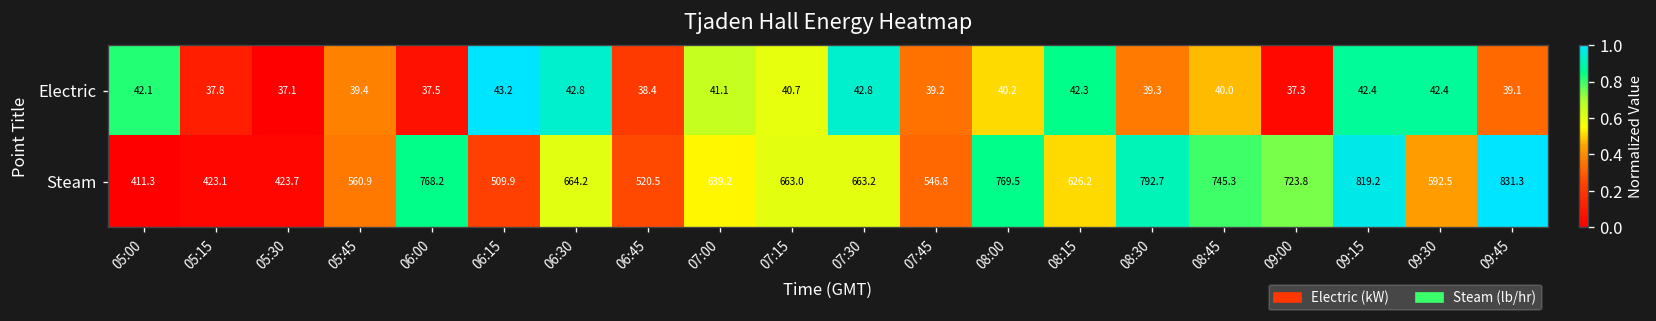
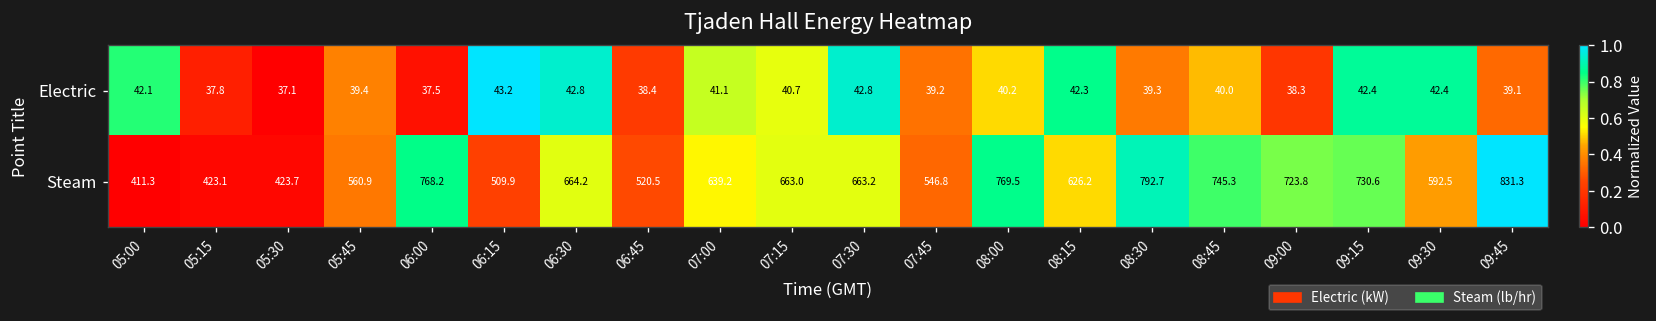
  {
    "Electric": {
      "05:00": 42.1,
      "05:15": 37.8,
      "05:30": 37.1,
      "05:45": 39.4,
      "06:00": 37.5,
      "06:15": 43.2,
      "06:30": 42.8,
      "06:45": 38.4,
      "07:00": 41.1,
      "07:15": 40.7,
      "07:30": 42.8,
      "07:45": 39.2,
      "08:00": 40.2,
      "08:15": 42.3,
      "08:30": 39.3,
      "08:45": 40.0,
-     "09:00": 37.3,
+     "09:00": 38.3,
      "09:15": 42.4,
      "09:30": 42.4,
      "09:45": 39.1
    },
    "Steam": {
      "05:00": 411.3,
      "05:15": 423.1,
      "05:30": 423.7,
      "05:45": 560.9,
      "06:00": 768.2,
      "06:15": 509.9,
      "06:30": 664.2,
      "06:45": 520.5,
      "07:00": 639.2,
      "07:15": 663.0,
      "07:30": 663.2,
      "07:45": 546.8,
      "08:00": 769.5,
      "08:15": 626.2,
      "08:30": 792.7,
      "08:45": 745.3,
      "09:00": 723.8,
-     "09:15": 819.2,
+     "09:15": 730.6,
      "09:30": 592.5,
      "09:45": 831.3
    }
  }
